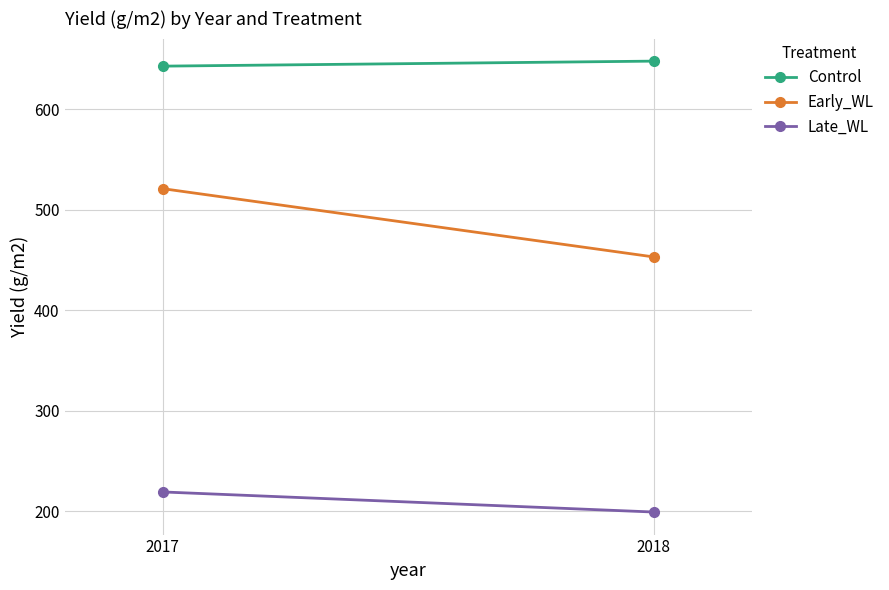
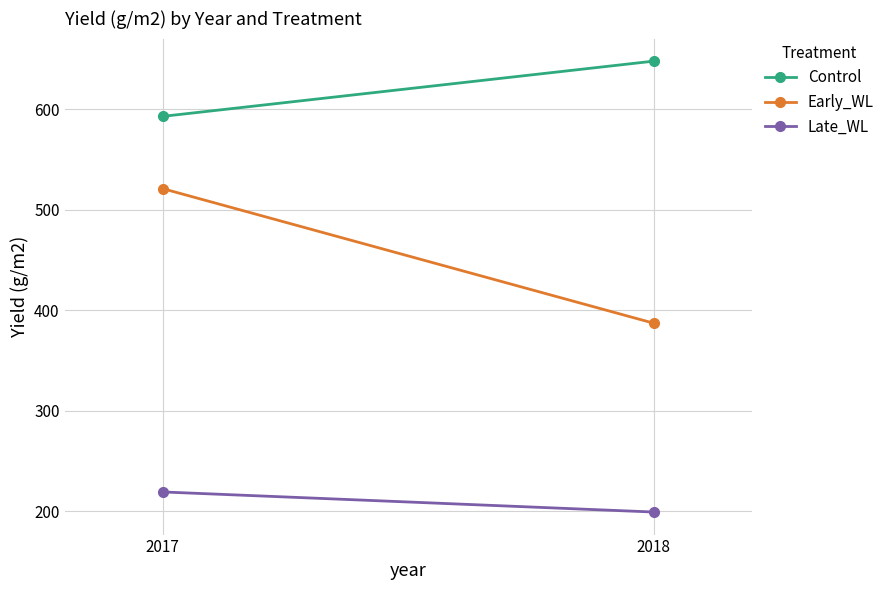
  {
    "Control": {
-     "2017": 643,
+     "2017": 593,
      "2018": 648
    },
    "Early_WL": {
      "2017": 521,
-     "2018": 453
+     "2018": 387
    },
    "Late_WL": {
      "2017": 219,
      "2018": 199
    }
  }
